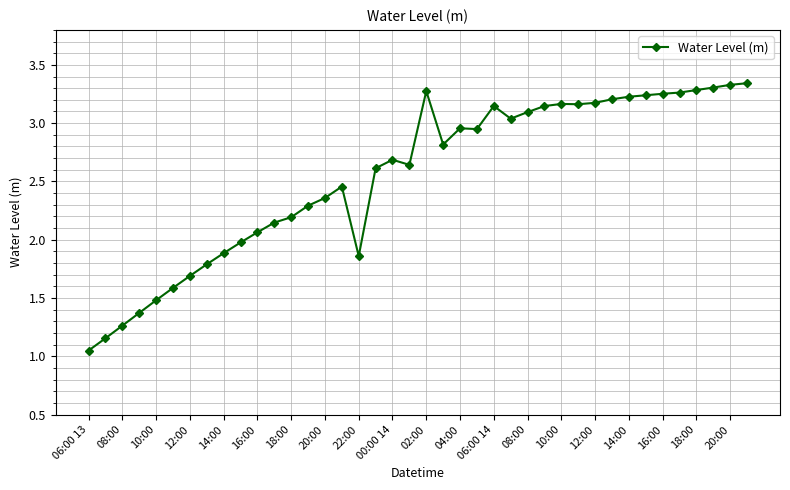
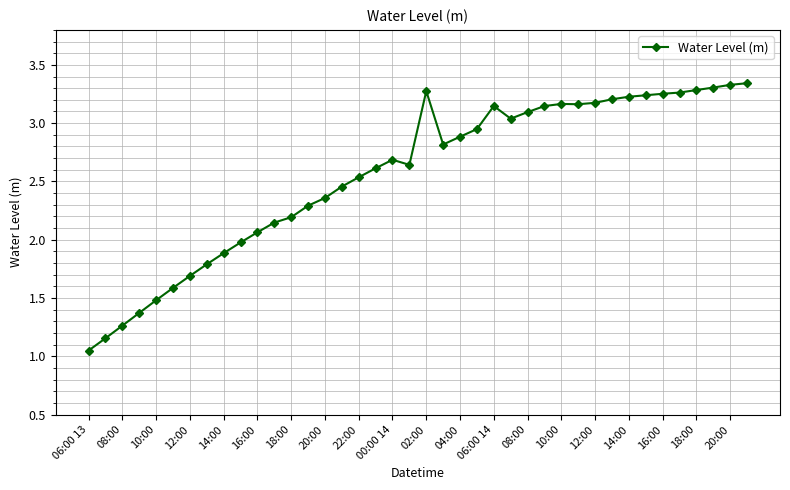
  {
    "06:00 13": 1.05,
-   "22:00": 1.86,
+   "22:00": 2.54,
    "00:00 14": 2.69,
    "02:00": 3.28,
-   "04:00": 2.96,
+   "04:00": 2.88,
    "06:00 14": 3.15
  }
